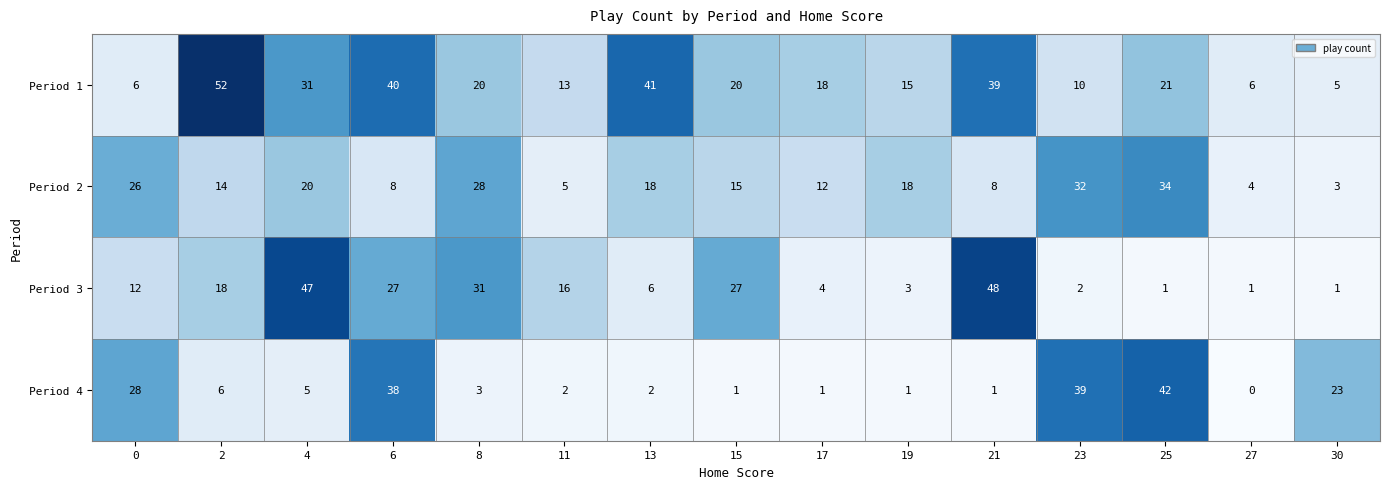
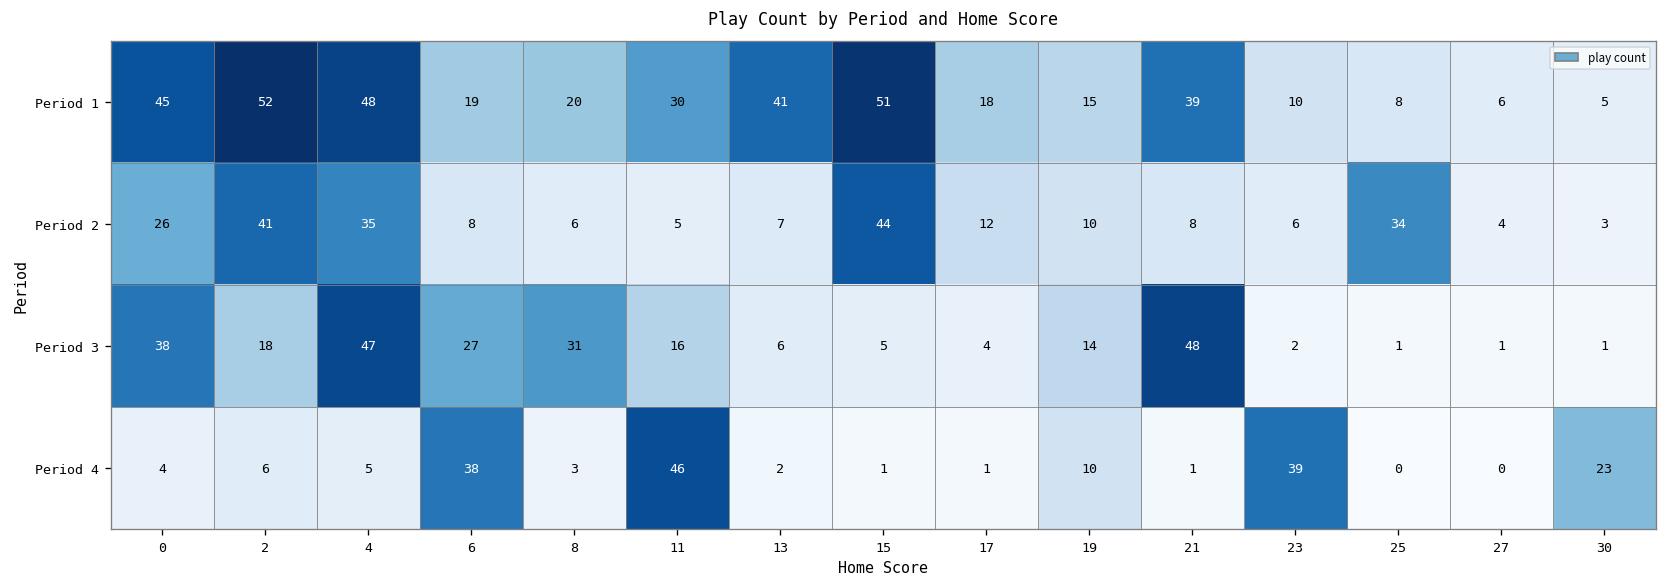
  {
    "Period 1": {
-     "0": 6,
+     "0": 45,
      "2": 52,
-     "4": 31,
-     "6": 40,
+     "4": 48,
+     "6": 19,
      "8": 20,
-     "11": 13,
+     "11": 30,
      "13": 41,
-     "15": 20,
+     "15": 51,
      "17": 18,
      "19": 15,
      "21": 39,
      "23": 10,
-     "25": 21,
+     "25": 8,
      "27": 6,
      "30": 5
    },
    "Period 2": {
      "0": 26,
-     "2": 14,
-     "4": 20,
+     "2": 41,
+     "4": 35,
      "6": 8,
-     "8": 28,
+     "8": 6,
      "11": 5,
-     "13": 18,
-     "15": 15,
+     "13": 7,
+     "15": 44,
      "17": 12,
-     "19": 18,
+     "19": 10,
      "21": 8,
-     "23": 32,
+     "23": 6,
      "25": 34,
      "27": 4,
      "30": 3
    },
    "Period 3": {
-     "0": 12,
+     "0": 38,
      "2": 18,
      "4": 47,
      "6": 27,
      "8": 31,
      "11": 16,
      "13": 6,
-     "15": 27,
+     "15": 5,
      "17": 4,
-     "19": 3,
+     "19": 14,
      "21": 48,
      "23": 2,
      "25": 1,
      "27": 1,
      "30": 1
    },
    "Period 4": {
-     "0": 28,
+     "0": 4,
      "2": 6,
      "4": 5,
      "6": 38,
      "8": 3,
-     "11": 2,
+     "11": 46,
      "13": 2,
      "15": 1,
      "17": 1,
-     "19": 1,
+     "19": 10,
      "21": 1,
      "23": 39,
-     "25": 42,
+     "25": 0,
      "27": 0,
      "30": 23
    }
  }
